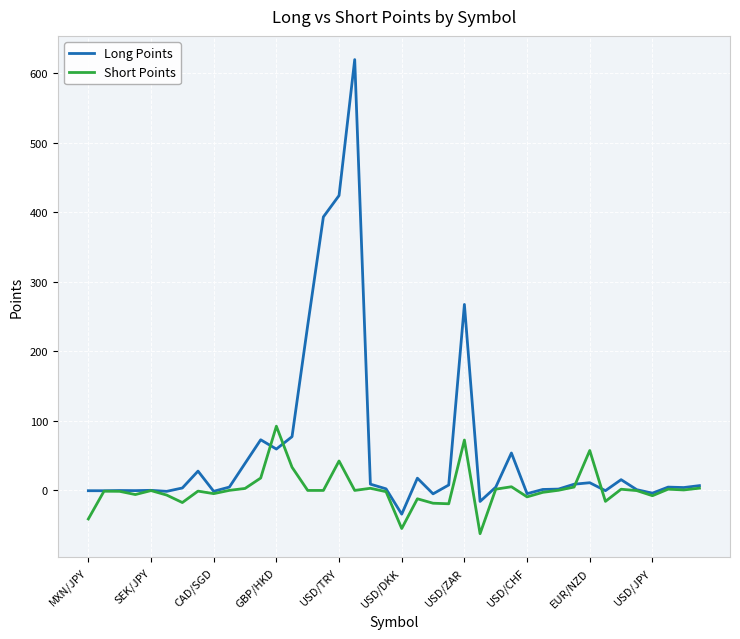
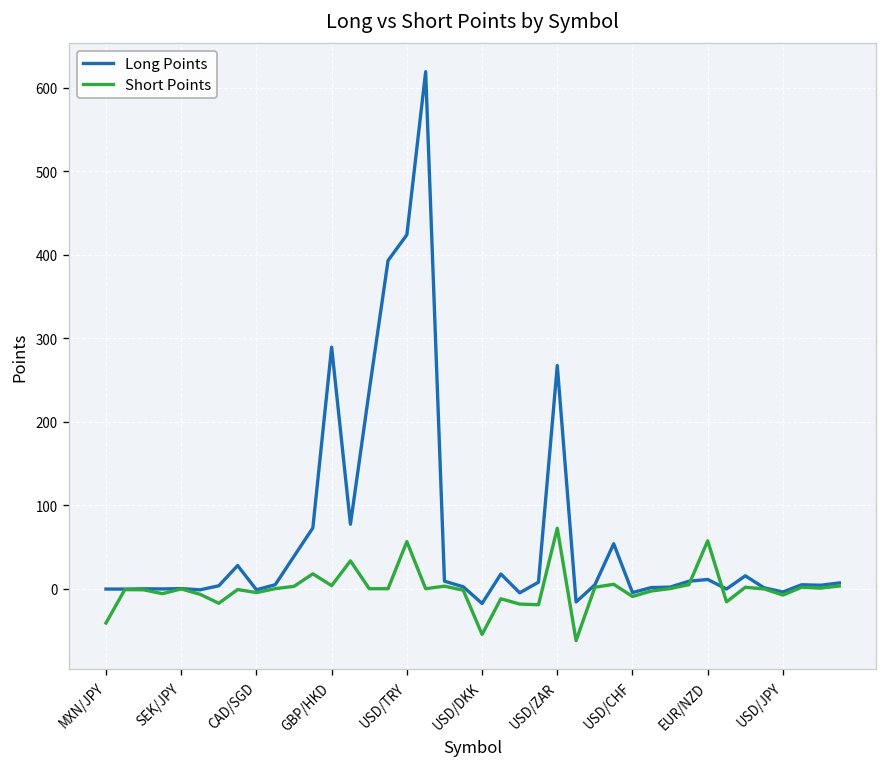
  {
    "Long Points": {
      "MXN/JPY": 0,
-     "GBP/HKD": 60,
+     "GBP/HKD": 290,
      "USD/TRY": 420,
-     "USD/DKK": -30,
+     "USD/DKK": -20,
      "USD/ZAR": 270,
      "USD/CHF": 0,
      "EUR/NZD": 10,
      "USD/JPY": 0
    },
    "Short Points": {
      "MXN/JPY": -40,
-     "GBP/HKD": 90,
-     "USD/TRY": 40,
+     "GBP/HKD": 0,
+     "USD/TRY": 60,
      "USD/DKK": -50,
      "USD/ZAR": 70,
      "USD/CHF": -10,
      "EUR/NZD": 60,
      "USD/JPY": -10
    }
  }
